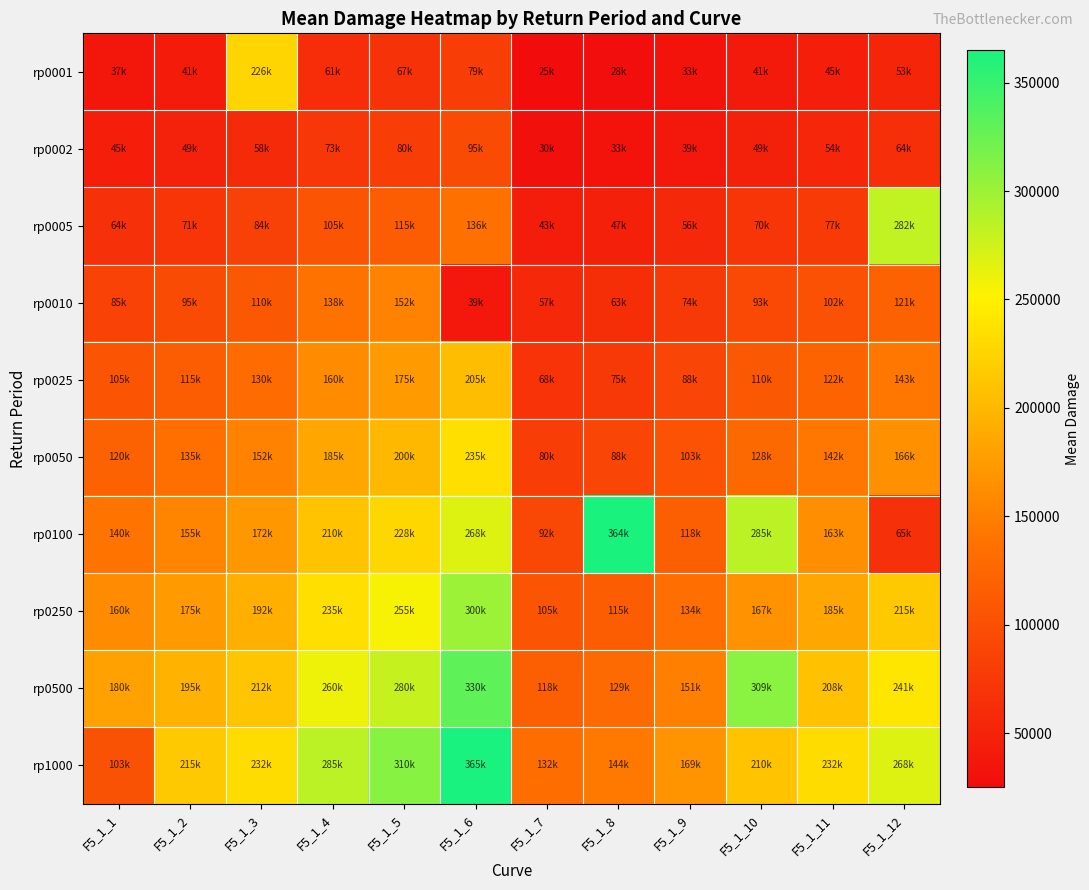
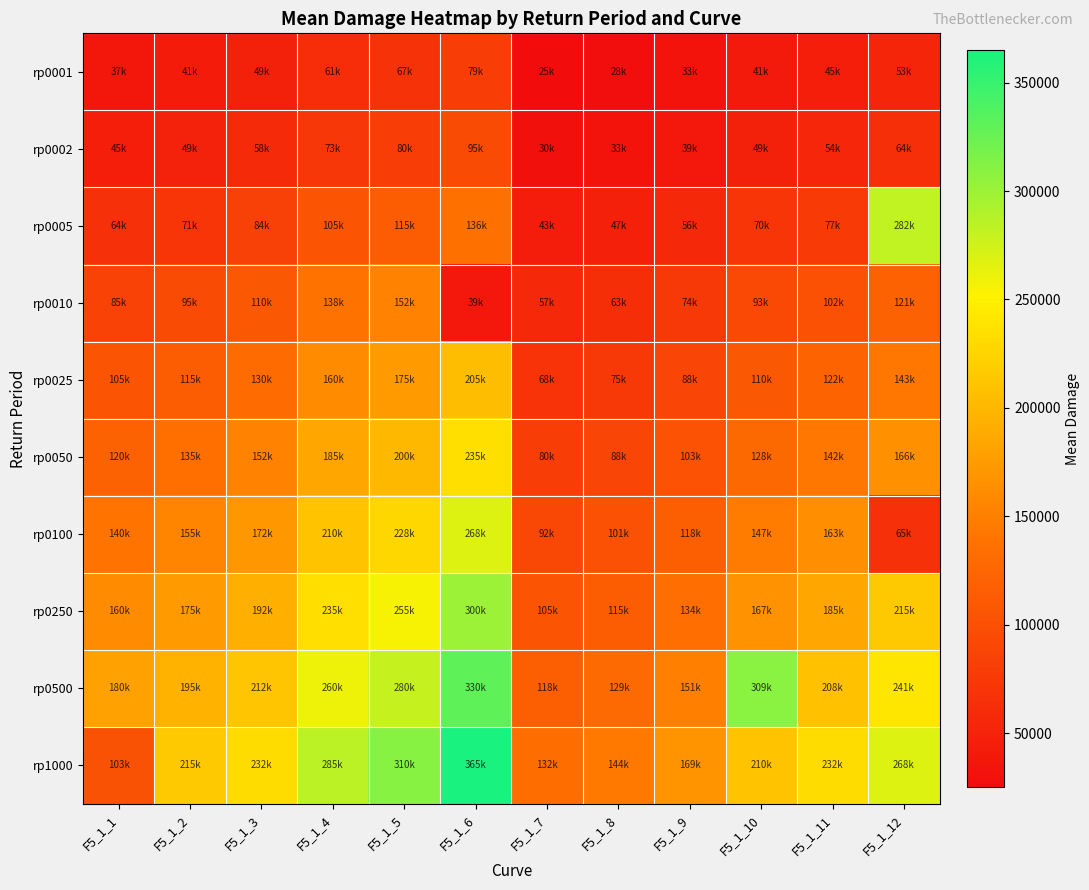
  {
    "rp0001": {
      "F5_1_1": "37k",
      "F5_1_2": "41k",
-     "F5_1_3": "226k",
+     "F5_1_3": "49k",
      "F5_1_4": "61k",
      "F5_1_5": "67k",
      "F5_1_6": "79k",
      "F5_1_7": "25k",
      "F5_1_8": "28k",
      "F5_1_9": "33k",
      "F5_1_10": "41k",
      "F5_1_11": "45k",
      "F5_1_12": "53k"
    },
    "rp0002": {
      "F5_1_1": "45k",
      "F5_1_2": "49k",
      "F5_1_3": "58k",
      "F5_1_4": "73k",
      "F5_1_5": "80k",
      "F5_1_6": "95k",
      "F5_1_7": "30k",
      "F5_1_8": "33k",
      "F5_1_9": "39k",
      "F5_1_10": "49k",
      "F5_1_11": "54k",
      "F5_1_12": "64k"
    },
    "rp0005": {
      "F5_1_1": "64k",
      "F5_1_2": "71k",
      "F5_1_3": "84k",
      "F5_1_4": "105k",
      "F5_1_5": "115k",
      "F5_1_6": "136k",
      "F5_1_7": "43k",
      "F5_1_8": "47k",
      "F5_1_9": "56k",
      "F5_1_10": "70k",
      "F5_1_11": "77k",
      "F5_1_12": "282k"
    },
    "rp0010": {
      "F5_1_1": "85k",
      "F5_1_2": "95k",
      "F5_1_3": "110k",
      "F5_1_4": "138k",
      "F5_1_5": "152k",
      "F5_1_6": "39k",
      "F5_1_7": "57k",
      "F5_1_8": "63k",
      "F5_1_9": "74k",
      "F5_1_10": "93k",
      "F5_1_11": "102k",
      "F5_1_12": "121k"
    },
    "rp0025": {
      "F5_1_1": "105k",
      "F5_1_2": "115k",
      "F5_1_3": "130k",
      "F5_1_4": "160k",
      "F5_1_5": "175k",
      "F5_1_6": "205k",
      "F5_1_7": "68k",
      "F5_1_8": "75k",
      "F5_1_9": "88k",
      "F5_1_10": "110k",
      "F5_1_11": "122k",
      "F5_1_12": "143k"
    },
    "rp0050": {
      "F5_1_1": "120k",
      "F5_1_2": "135k",
      "F5_1_3": "152k",
      "F5_1_4": "185k",
      "F5_1_5": "200k",
      "F5_1_6": "235k",
      "F5_1_7": "80k",
      "F5_1_8": "88k",
      "F5_1_9": "103k",
      "F5_1_10": "128k",
      "F5_1_11": "142k",
      "F5_1_12": "166k"
    },
    "rp0100": {
      "F5_1_1": "140k",
      "F5_1_2": "155k",
      "F5_1_3": "172k",
      "F5_1_4": "210k",
      "F5_1_5": "228k",
      "F5_1_6": "268k",
      "F5_1_7": "92k",
-     "F5_1_8": "364k",
+     "F5_1_8": "101k",
      "F5_1_9": "118k",
-     "F5_1_10": "285k",
+     "F5_1_10": "147k",
      "F5_1_11": "163k",
      "F5_1_12": "65k"
    },
    "rp0250": {
      "F5_1_1": "160k",
      "F5_1_2": "175k",
      "F5_1_3": "192k",
      "F5_1_4": "235k",
      "F5_1_5": "255k",
      "F5_1_6": "300k",
      "F5_1_7": "105k",
      "F5_1_8": "115k",
      "F5_1_9": "134k",
      "F5_1_10": "167k",
      "F5_1_11": "185k",
      "F5_1_12": "215k"
    },
    "rp0500": {
      "F5_1_1": "180k",
      "F5_1_2": "195k",
      "F5_1_3": "212k",
      "F5_1_4": "260k",
      "F5_1_5": "280k",
      "F5_1_6": "330k",
      "F5_1_7": "118k",
      "F5_1_8": "129k",
      "F5_1_9": "151k",
      "F5_1_10": "309k",
      "F5_1_11": "208k",
      "F5_1_12": "241k"
    },
    "rp1000": {
      "F5_1_1": "103k",
      "F5_1_2": "215k",
      "F5_1_3": "232k",
      "F5_1_4": "285k",
      "F5_1_5": "310k",
      "F5_1_6": "365k",
      "F5_1_7": "132k",
      "F5_1_8": "144k",
      "F5_1_9": "169k",
      "F5_1_10": "210k",
      "F5_1_11": "232k",
      "F5_1_12": "268k"
    }
  }
